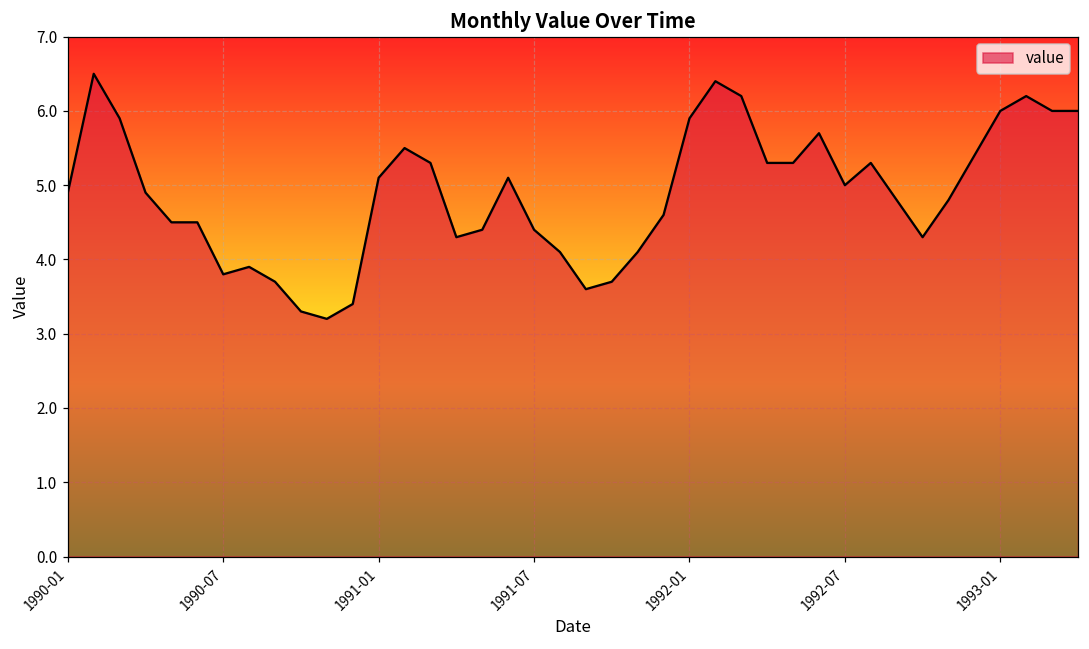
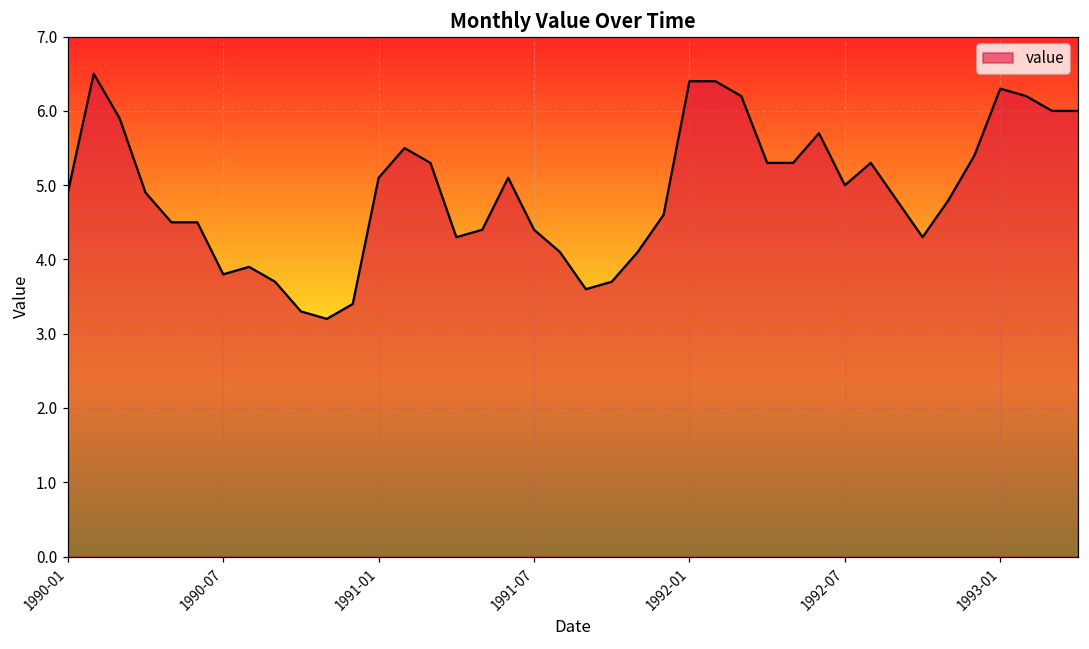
  {
    "1990-01": 4.9,
    "1990-07": 3.8,
    "1991-01": 5.1,
    "1991-07": 4.4,
-   "1992-01": 5.9,
+   "1992-01": 6.4,
    "1992-07": 5.0,
-   "1993-01": 6.0
+   "1993-01": 6.3
  }
